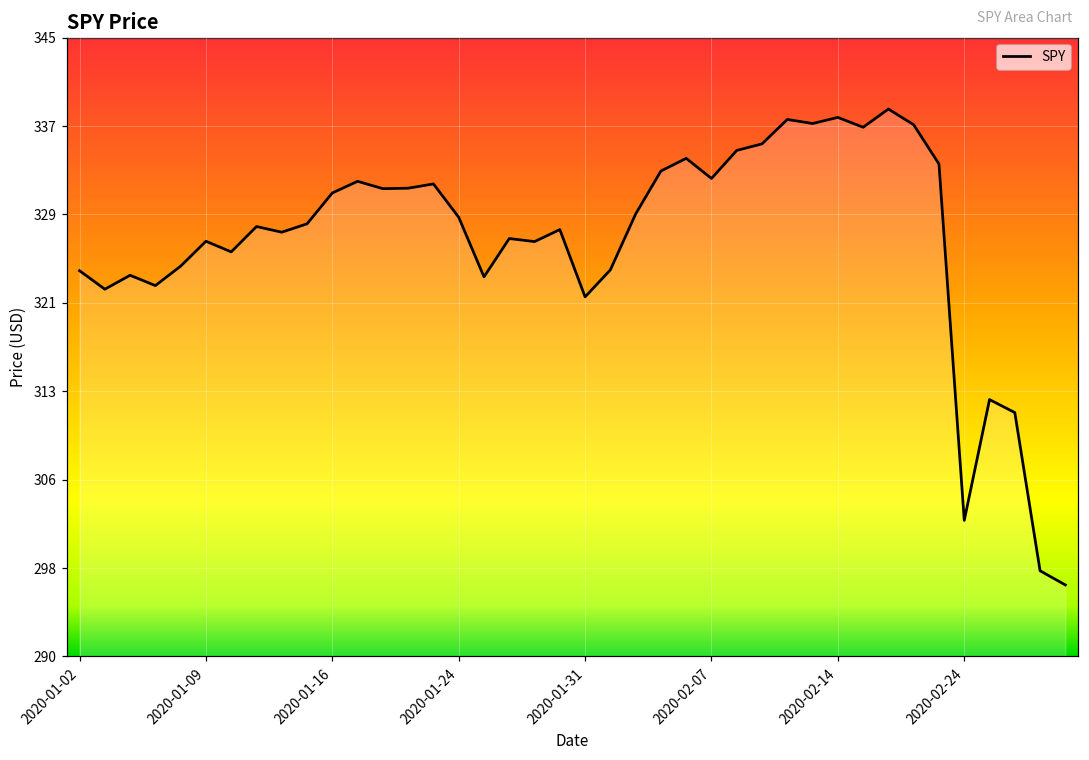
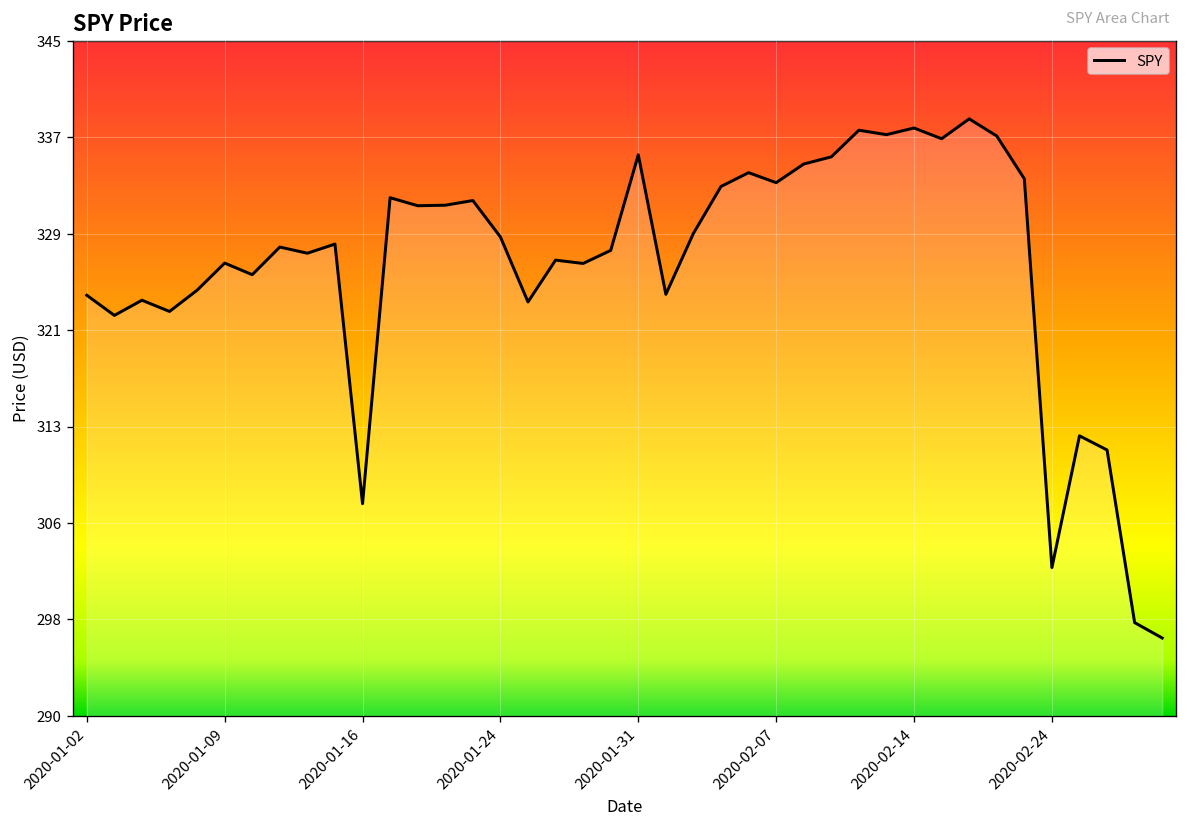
  {
    "2020-01-02": 324.0,
    "2020-01-09": 326.6,
-   "2020-01-16": 330.9,
+   "2020-01-16": 307.1,
    "2020-01-24": 328.8,
-   "2020-01-31": 321.7,
-   "2020-02-07": 332.2,
+   "2020-01-31": 335.4,
+   "2020-02-07": 333.2,
    "2020-02-14": 337.6,
    "2020-02-24": 302.0
  }
